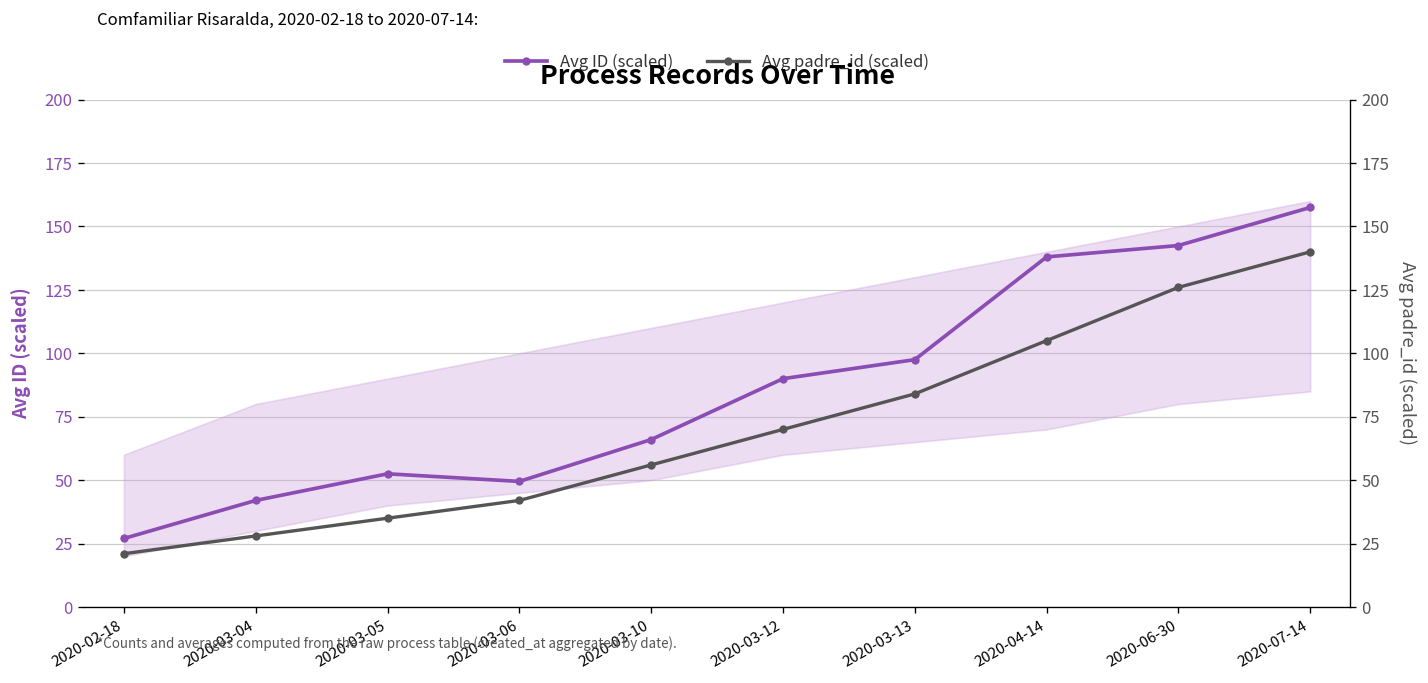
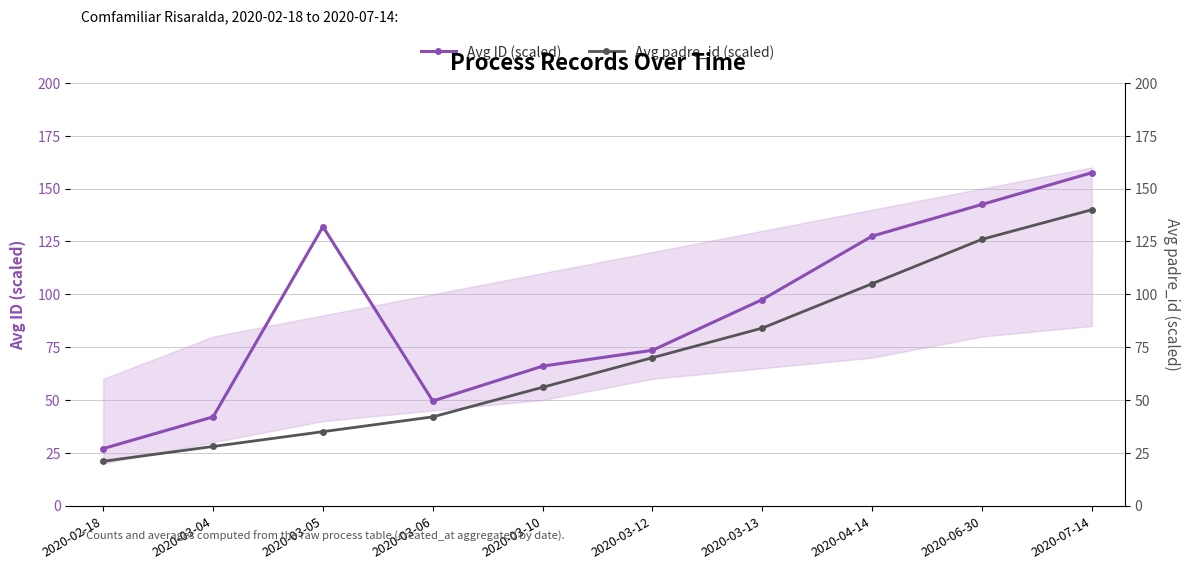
  {
    "Avg ID (scaled)": {
      "2020-02-18": 27,
      "2020-03-04": 42,
-     "2020-03-05": 53,
+     "2020-03-05": 132,
      "2020-03-06": 50,
      "2020-03-10": 66,
-     "2020-03-12": 90,
+     "2020-03-12": 74,
      "2020-03-13": 98,
-     "2020-04-14": 138,
+     "2020-04-14": 128,
      "2020-06-30": 143,
      "2020-07-14": 158
    },
    "Avg padre_id (scaled)": {
      "2020-02-18": 21,
      "2020-03-04": 28,
      "2020-03-05": 35,
      "2020-03-06": 42,
      "2020-03-10": 56,
      "2020-03-12": 70,
      "2020-03-13": 84,
      "2020-04-14": 105,
      "2020-06-30": 126,
      "2020-07-14": 140
    }
  }
